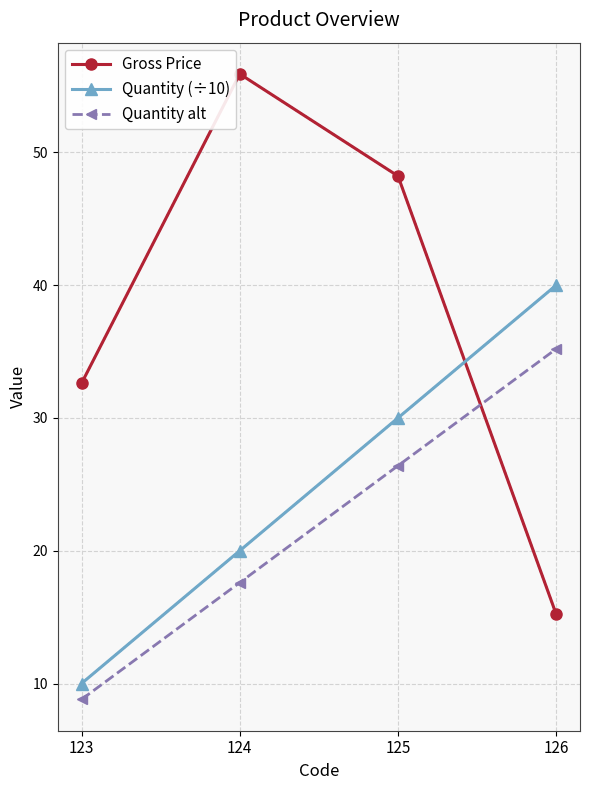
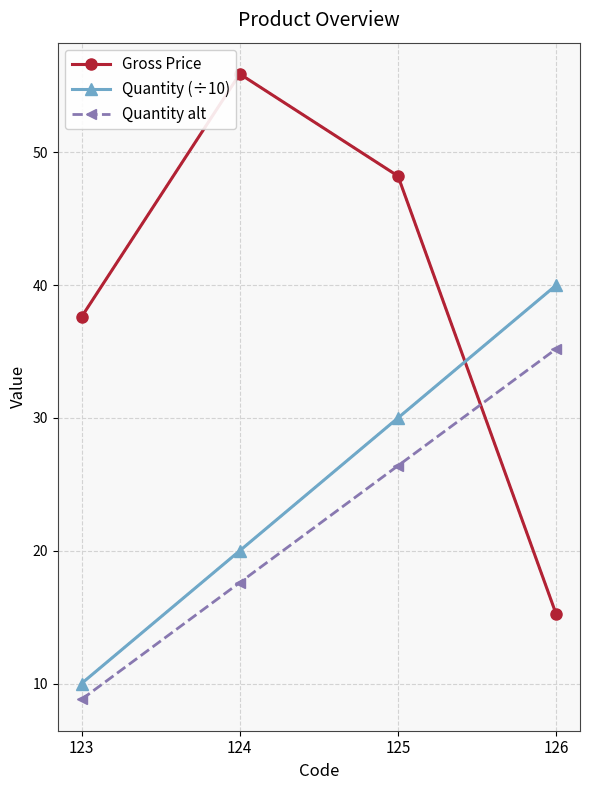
  {
    "Gross Price": {
-     "123": 32.6,
+     "123": 37.6,
      "124": 55.9,
      "125": 48.2,
      "126": 15.2
    }
  }
